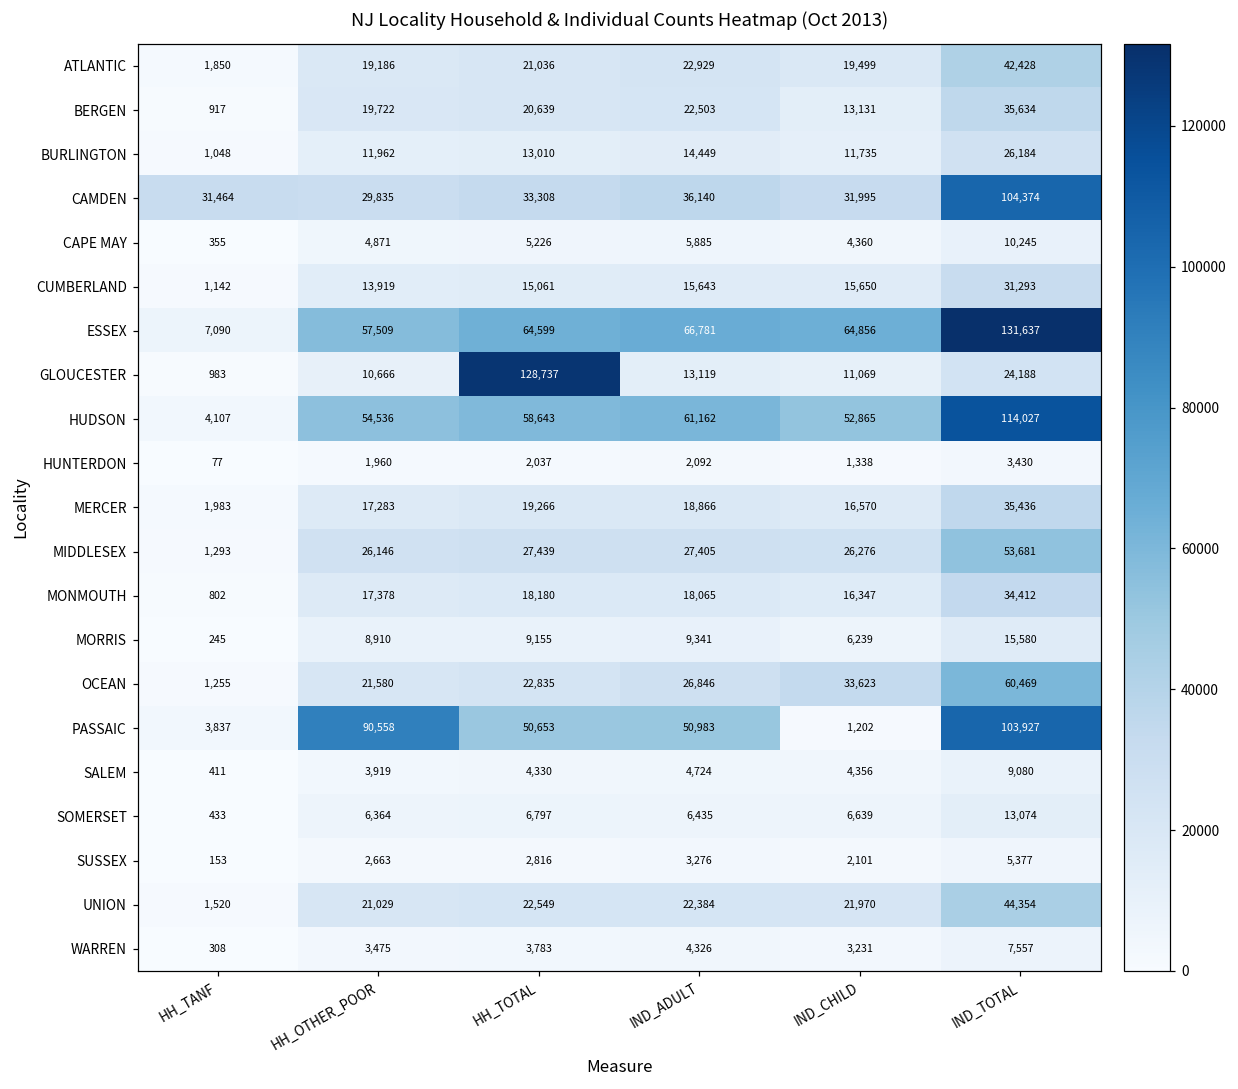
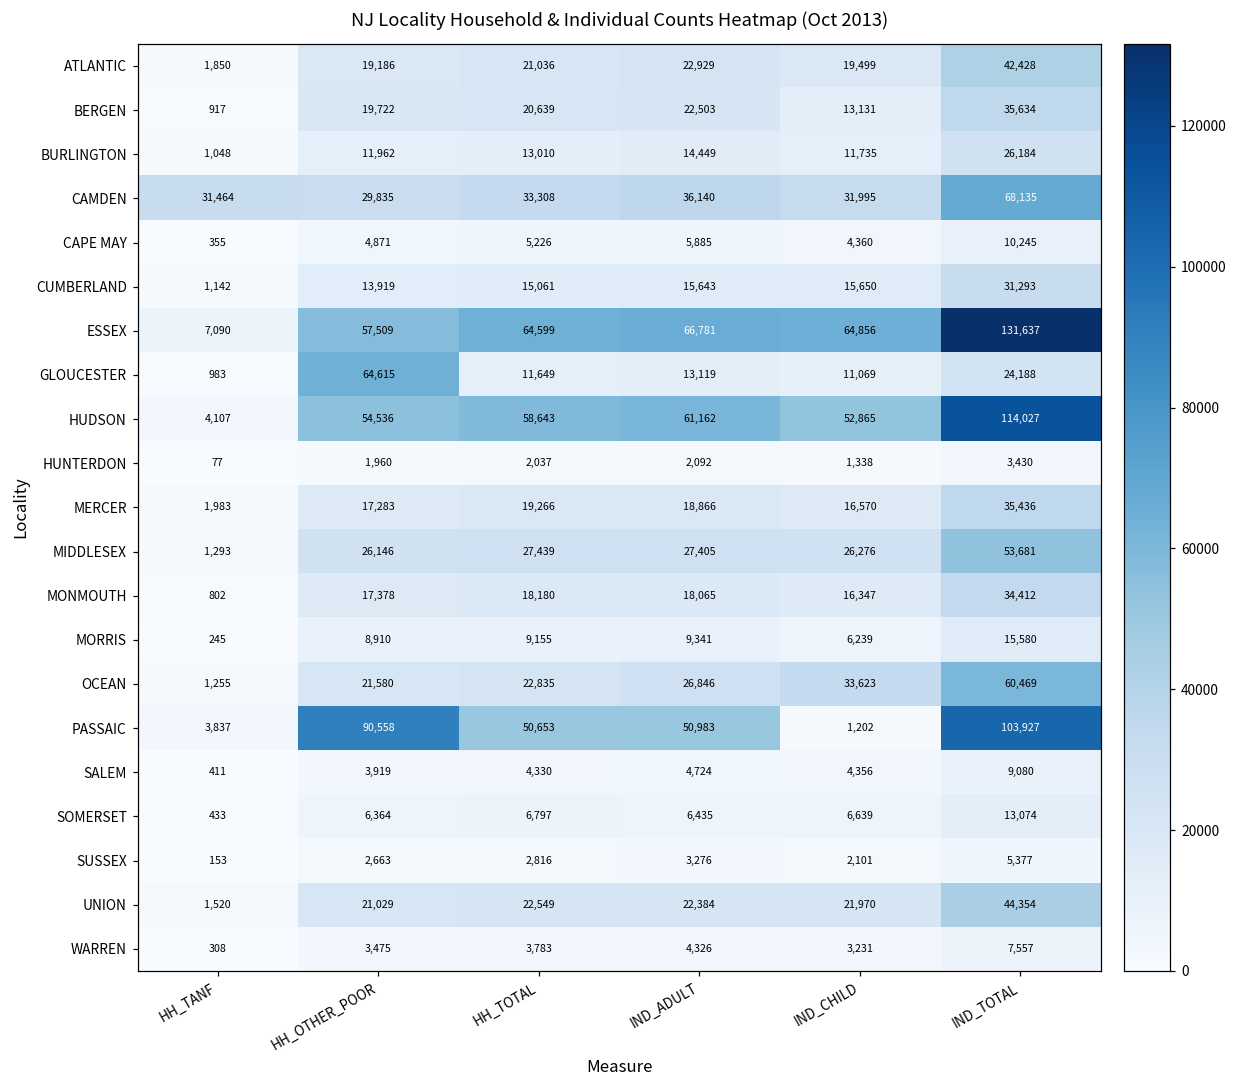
  {
    "ATLANTIC": {
      "HH_TANF": "1,850",
      "HH_OTHER_POOR": "19,186",
      "HH_TOTAL": "21,036",
      "IND_ADULT": "22,929",
      "IND_CHILD": "19,499",
      "IND_TOTAL": "42,428"
    },
    "BERGEN": {
      "HH_TANF": "917",
      "HH_OTHER_POOR": "19,722",
      "HH_TOTAL": "20,639",
      "IND_ADULT": "22,503",
      "IND_CHILD": "13,131",
      "IND_TOTAL": "35,634"
    },
    "BURLINGTON": {
      "HH_TANF": "1,048",
      "HH_OTHER_POOR": "11,962",
      "HH_TOTAL": "13,010",
      "IND_ADULT": "14,449",
      "IND_CHILD": "11,735",
      "IND_TOTAL": "26,184"
    },
    "CAMDEN": {
      "HH_TANF": "31,464",
      "HH_OTHER_POOR": "29,835",
      "HH_TOTAL": "33,308",
      "IND_ADULT": "36,140",
      "IND_CHILD": "31,995",
-     "IND_TOTAL": "104,374"
+     "IND_TOTAL": "68,135"
    },
    "CAPE MAY": {
      "HH_TANF": "355",
      "HH_OTHER_POOR": "4,871",
      "HH_TOTAL": "5,226",
      "IND_ADULT": "5,885",
      "IND_CHILD": "4,360",
      "IND_TOTAL": "10,245"
    },
    "CUMBERLAND": {
      "HH_TANF": "1,142",
      "HH_OTHER_POOR": "13,919",
      "HH_TOTAL": "15,061",
      "IND_ADULT": "15,643",
      "IND_CHILD": "15,650",
      "IND_TOTAL": "31,293"
    },
    "ESSEX": {
      "HH_TANF": "7,090",
      "HH_OTHER_POOR": "57,509",
      "HH_TOTAL": "64,599",
      "IND_ADULT": "66,781",
      "IND_CHILD": "64,856",
      "IND_TOTAL": "131,637"
    },
    "GLOUCESTER": {
      "HH_TANF": "983",
-     "HH_OTHER_POOR": "10,666",
-     "HH_TOTAL": "128,737",
+     "HH_OTHER_POOR": "64,615",
+     "HH_TOTAL": "11,649",
      "IND_ADULT": "13,119",
      "IND_CHILD": "11,069",
      "IND_TOTAL": "24,188"
    },
    "HUDSON": {
      "HH_TANF": "4,107",
      "HH_OTHER_POOR": "54,536",
      "HH_TOTAL": "58,643",
      "IND_ADULT": "61,162",
      "IND_CHILD": "52,865",
      "IND_TOTAL": "114,027"
    },
    "HUNTERDON": {
      "HH_TANF": "77",
      "HH_OTHER_POOR": "1,960",
      "HH_TOTAL": "2,037",
      "IND_ADULT": "2,092",
      "IND_CHILD": "1,338",
      "IND_TOTAL": "3,430"
    },
    "MERCER": {
      "HH_TANF": "1,983",
      "HH_OTHER_POOR": "17,283",
      "HH_TOTAL": "19,266",
      "IND_ADULT": "18,866",
      "IND_CHILD": "16,570",
      "IND_TOTAL": "35,436"
    },
    "MIDDLESEX": {
      "HH_TANF": "1,293",
      "HH_OTHER_POOR": "26,146",
      "HH_TOTAL": "27,439",
      "IND_ADULT": "27,405",
      "IND_CHILD": "26,276",
      "IND_TOTAL": "53,681"
    },
    "MONMOUTH": {
      "HH_TANF": "802",
      "HH_OTHER_POOR": "17,378",
      "HH_TOTAL": "18,180",
      "IND_ADULT": "18,065",
      "IND_CHILD": "16,347",
      "IND_TOTAL": "34,412"
    },
    "MORRIS": {
      "HH_TANF": "245",
      "HH_OTHER_POOR": "8,910",
      "HH_TOTAL": "9,155",
      "IND_ADULT": "9,341",
      "IND_CHILD": "6,239",
      "IND_TOTAL": "15,580"
    },
    "OCEAN": {
      "HH_TANF": "1,255",
      "HH_OTHER_POOR": "21,580",
      "HH_TOTAL": "22,835",
      "IND_ADULT": "26,846",
      "IND_CHILD": "33,623",
      "IND_TOTAL": "60,469"
    },
    "PASSAIC": {
      "HH_TANF": "3,837",
      "HH_OTHER_POOR": "90,558",
      "HH_TOTAL": "50,653",
      "IND_ADULT": "50,983",
      "IND_CHILD": "1,202",
      "IND_TOTAL": "103,927"
    },
    "SALEM": {
      "HH_TANF": "411",
      "HH_OTHER_POOR": "3,919",
      "HH_TOTAL": "4,330",
      "IND_ADULT": "4,724",
      "IND_CHILD": "4,356",
      "IND_TOTAL": "9,080"
    },
    "SOMERSET": {
      "HH_TANF": "433",
      "HH_OTHER_POOR": "6,364",
      "HH_TOTAL": "6,797",
      "IND_ADULT": "6,435",
      "IND_CHILD": "6,639",
      "IND_TOTAL": "13,074"
    },
    "SUSSEX": {
      "HH_TANF": "153",
      "HH_OTHER_POOR": "2,663",
      "HH_TOTAL": "2,816",
      "IND_ADULT": "3,276",
      "IND_CHILD": "2,101",
      "IND_TOTAL": "5,377"
    },
    "UNION": {
      "HH_TANF": "1,520",
      "HH_OTHER_POOR": "21,029",
      "HH_TOTAL": "22,549",
      "IND_ADULT": "22,384",
      "IND_CHILD": "21,970",
      "IND_TOTAL": "44,354"
    },
    "WARREN": {
      "HH_TANF": "308",
      "HH_OTHER_POOR": "3,475",
      "HH_TOTAL": "3,783",
      "IND_ADULT": "4,326",
      "IND_CHILD": "3,231",
      "IND_TOTAL": "7,557"
    }
  }
